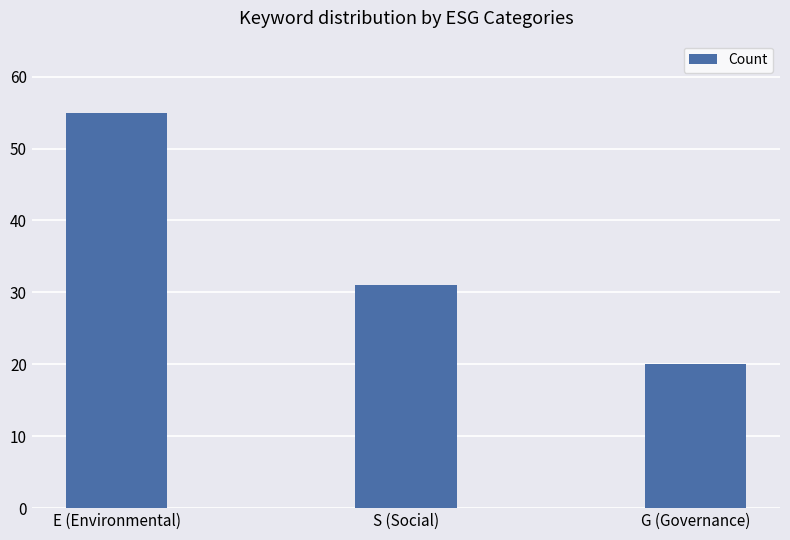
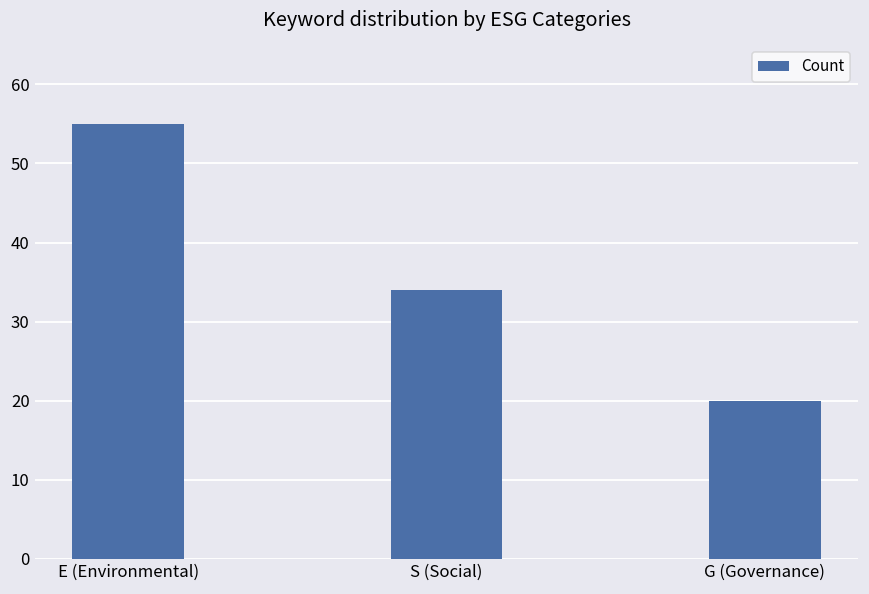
  {
    "E (Environmental)": 55,
-   "S (Social)": 31,
+   "S (Social)": 34,
    "G (Governance)": 20
  }
